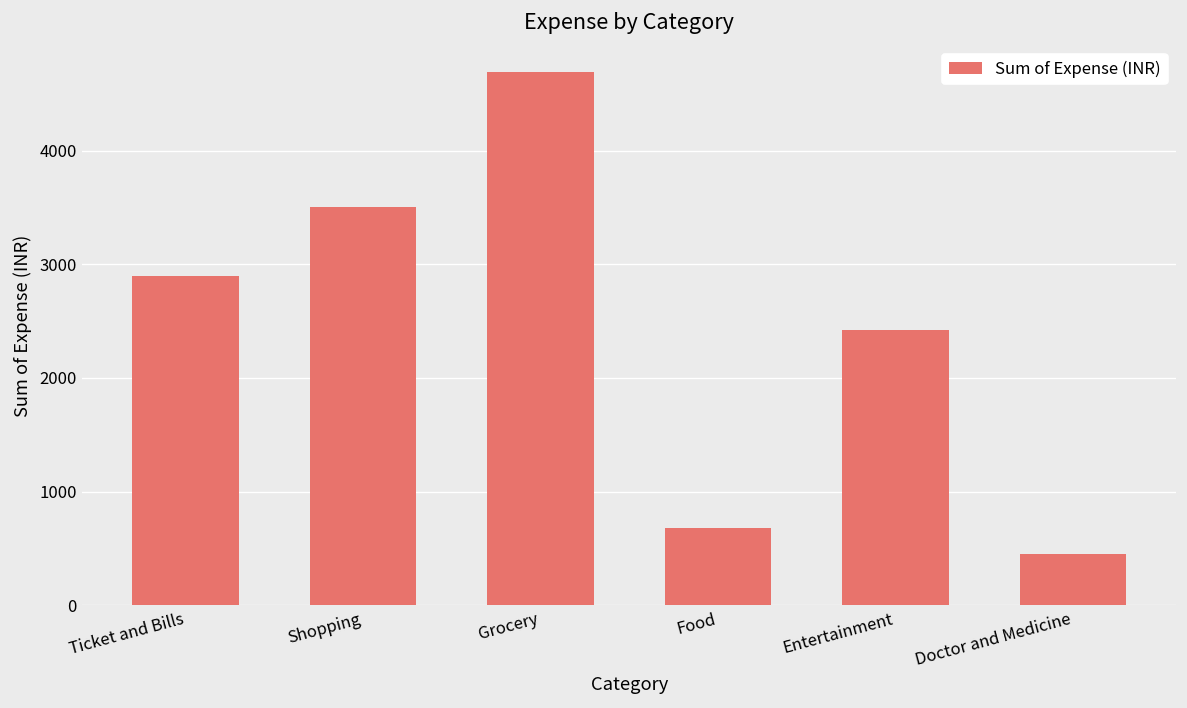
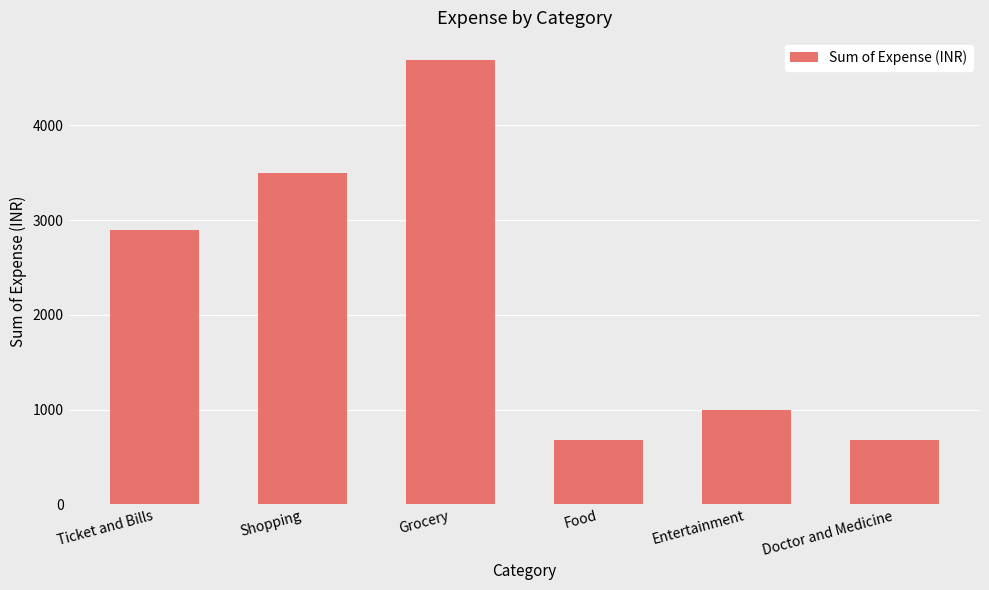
  {
    "Ticket and Bills": 2900,
    "Shopping": 3500,
    "Grocery": 4700,
    "Food": 700,
-   "Entertainment": 2400,
-   "Doctor and Medicine": 500
+   "Entertainment": 1000,
+   "Doctor and Medicine": 700
  }
